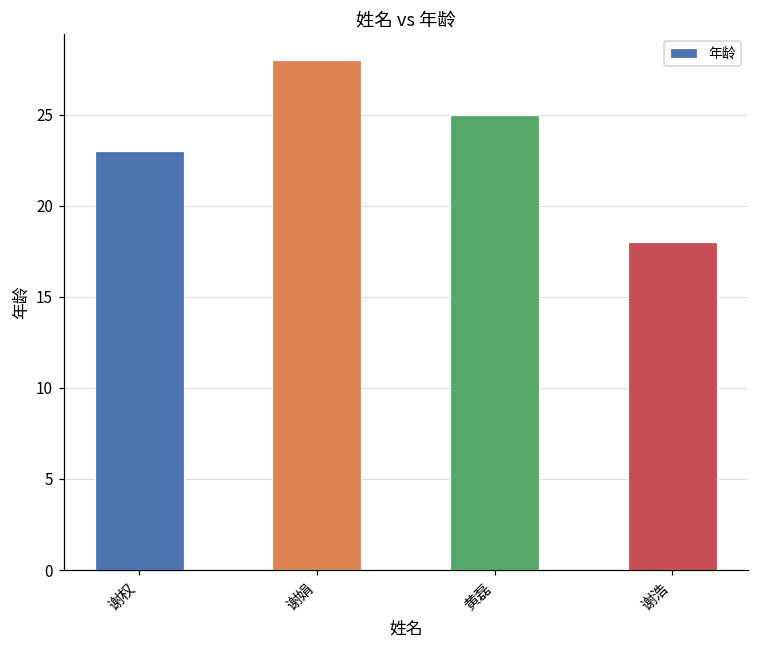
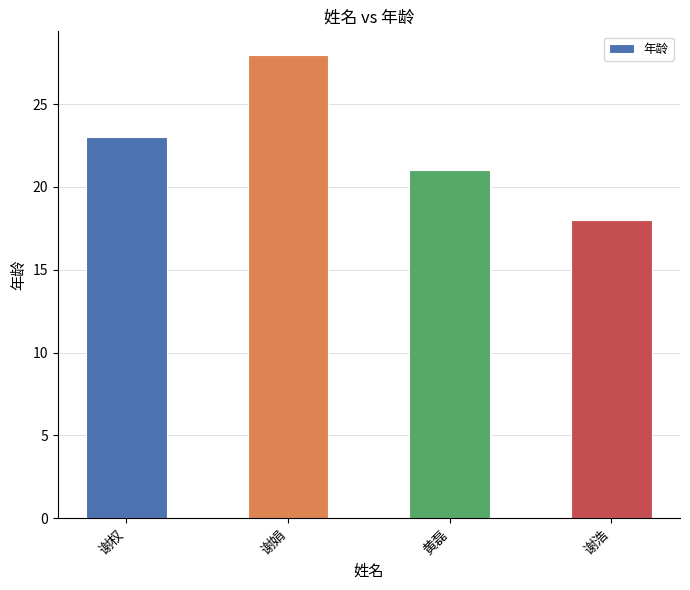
  {
    "谢权": 23,
    "谢娟": 28,
-   "黄磊": 25,
+   "黄磊": 21,
    "谢浩": 18
  }
